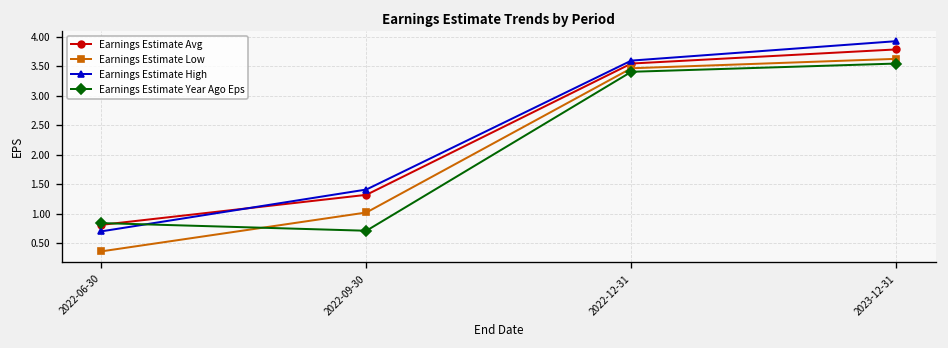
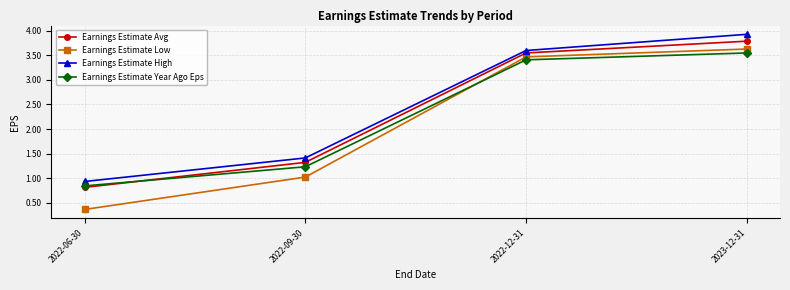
  {
    "Earnings Estimate Avg": {
      "2022-09-30": 1.3,
      "2023-12-31": 3.8
    },
    "Earnings Estimate Low": {
      "2022-06-30": 0.4,
      "2022-09-30": 1.0,
      "2022-12-31": 3.5,
      "2023-12-31": 3.6
    },
    "Earnings Estimate High": {
-     "2022-06-30": 0.7,
+     "2022-06-30": 0.9,
      "2022-09-30": 1.4,
      "2023-12-31": 3.9
    },
    "Earnings Estimate Year Ago Eps": {
-     "2022-09-30": 0.7,
+     "2022-09-30": 1.2,
      "2022-12-31": 3.4,
      "2023-12-31": 3.6
    }
  }
